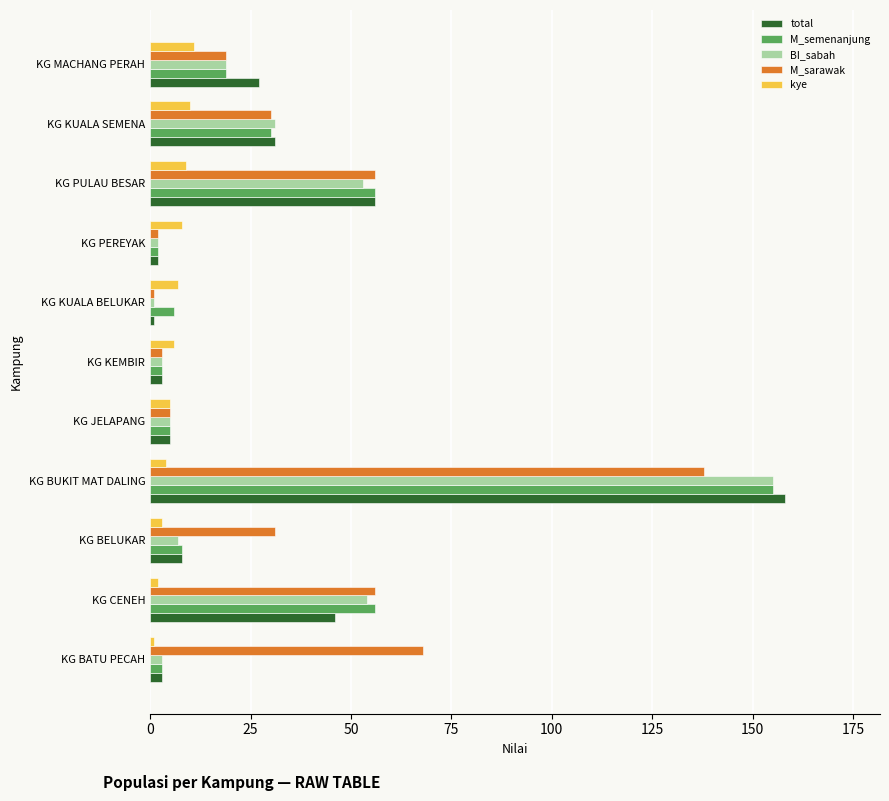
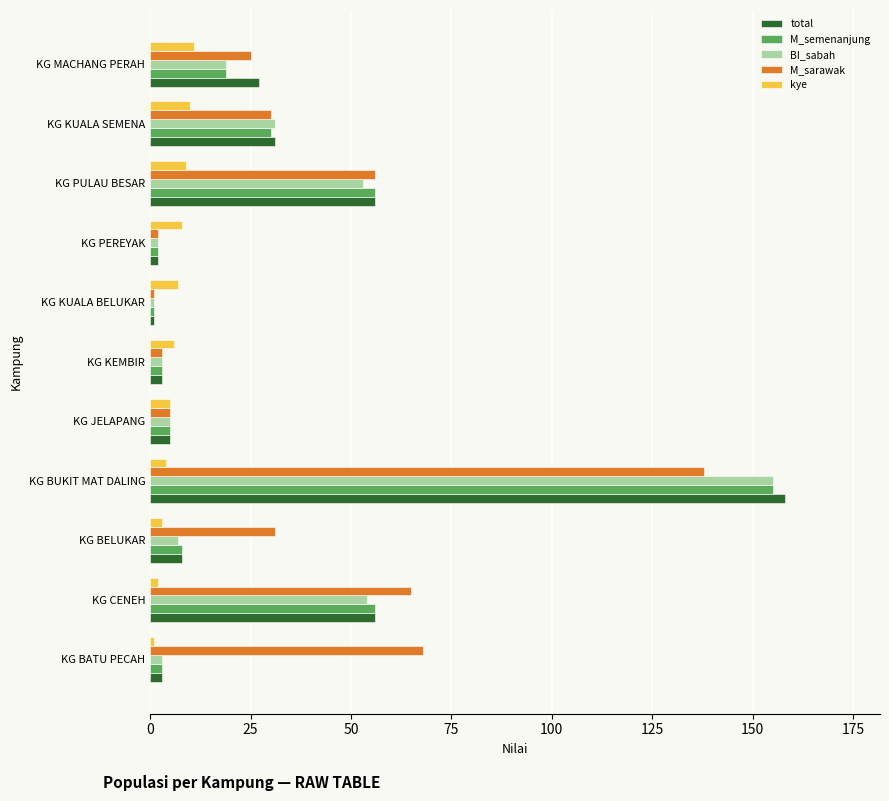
  {
    "total": {
      "KG MACHANG PERAH": 27,
      "KG KUALA SEMENA": 31,
      "KG PULAU BESAR": 56,
      "KG PEREYAK": 2,
      "KG KUALA BELUKAR": 1,
      "KG KEMBIR": 3,
      "KG JELAPANG": 5,
      "KG BUKIT MAT DALING": 158,
      "KG BELUKAR": 8,
-     "KG CENEH": 46,
+     "KG CENEH": 56,
      "KG BATU PECAH": 3
    },
    "M_semenanjung": {
      "KG MACHANG PERAH": 19,
      "KG KUALA SEMENA": 30,
      "KG PULAU BESAR": 56,
      "KG PEREYAK": 2,
-     "KG KUALA BELUKAR": 6,
+     "KG KUALA BELUKAR": 1,
      "KG KEMBIR": 3,
      "KG JELAPANG": 5,
      "KG BUKIT MAT DALING": 155,
      "KG BELUKAR": 8,
      "KG CENEH": 56,
      "KG BATU PECAH": 3
    },
    "BI_sabah": {
      "KG MACHANG PERAH": 19,
      "KG KUALA SEMENA": 31,
      "KG PULAU BESAR": 53,
      "KG PEREYAK": 2,
      "KG KUALA BELUKAR": 1,
      "KG KEMBIR": 3,
      "KG JELAPANG": 5,
      "KG BUKIT MAT DALING": 155,
      "KG BELUKAR": 7,
      "KG CENEH": 54,
      "KG BATU PECAH": 3
    },
    "M_sarawak": {
-     "KG MACHANG PERAH": 19,
+     "KG MACHANG PERAH": 25,
      "KG KUALA SEMENA": 30,
      "KG PULAU BESAR": 56,
      "KG PEREYAK": 2,
      "KG KUALA BELUKAR": 1,
      "KG KEMBIR": 3,
      "KG JELAPANG": 5,
      "KG BUKIT MAT DALING": 138,
      "KG BELUKAR": 31,
-     "KG CENEH": 56,
+     "KG CENEH": 65,
      "KG BATU PECAH": 68
    },
    "kye": {
      "KG MACHANG PERAH": 11,
      "KG KUALA SEMENA": 10,
      "KG PULAU BESAR": 9,
      "KG PEREYAK": 8,
      "KG KUALA BELUKAR": 7,
      "KG KEMBIR": 6,
      "KG JELAPANG": 5,
      "KG BUKIT MAT DALING": 4,
      "KG BELUKAR": 3,
      "KG CENEH": 2,
      "KG BATU PECAH": 1
    }
  }
